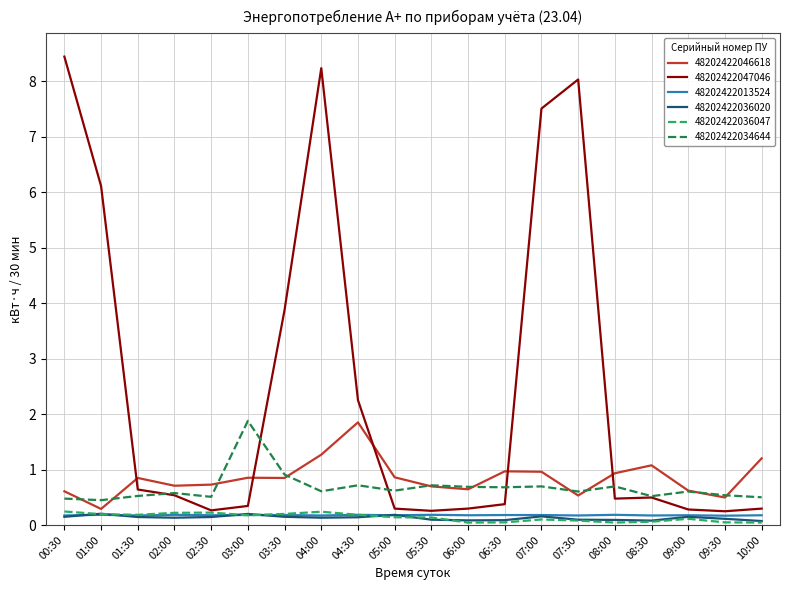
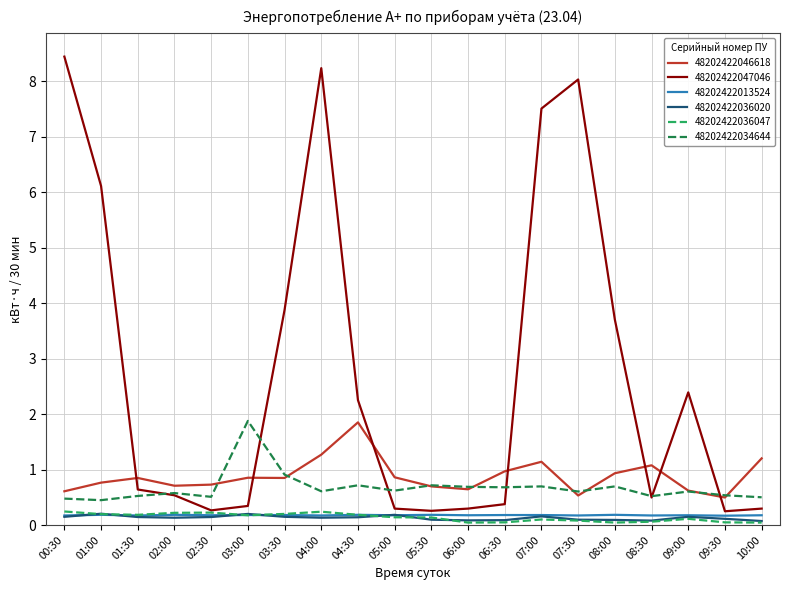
  {
    "48202422046618": {
      "00:30": 0.6,
-     "01:00": 0.3,
+     "01:00": 0.8,
      "01:30": 0.8,
      "02:00": 0.7,
      "02:30": 0.7,
      "03:00": 0.9,
      "03:30": 0.8,
      "04:00": 1.3,
      "04:30": 1.9,
      "05:00": 0.9,
      "06:30": 1.0,
-     "07:00": 1.0,
+     "07:00": 1.1,
      "07:30": 0.5,
      "08:00": 0.9,
      "08:30": 1.1,
      "10:00": 1.2
    },
    "48202422047046": {
      "00:30": 8.4,
      "01:00": 6.1,
      "01:30": 0.6,
      "03:00": 0.3,
      "03:30": 3.9,
      "04:00": 8.2,
      "04:30": 2.3,
      "05:00": 0.3,
      "05:30": 0.3,
      "06:00": 0.3,
      "06:30": 0.4,
      "07:00": 7.5,
      "07:30": 8.0,
-     "08:00": 0.5,
-     "09:00": 0.3,
+     "08:00": 3.7,
+     "09:00": 2.4,
      "09:30": 0.2,
      "10:00": 0.3
    },
    "48202422013524": {
      "05:30": 0.2,
      "06:00": 0.2,
      "06:30": 0.2,
      "07:30": 0.2,
      "08:00": 0.2,
      "08:30": 0.2,
      "09:30": 0.2,
      "10:00": 0.2
    },
    "48202422036020": {
      "02:00": 0.1,
      "08:00": 0.1,
      "09:30": 0.1
    }
  }
